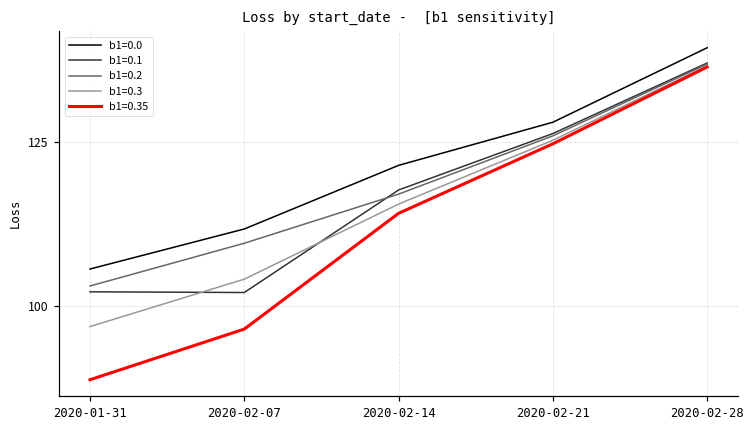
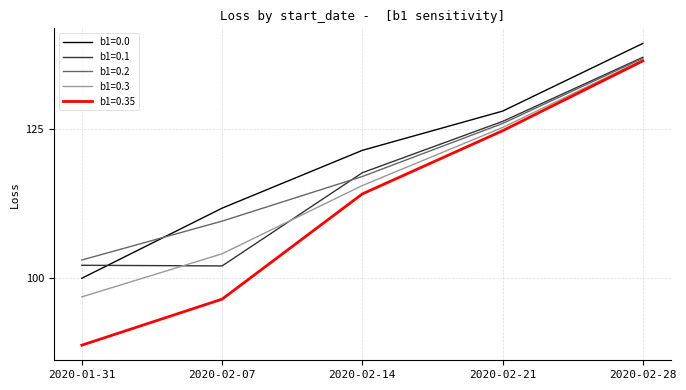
  {
    "b1=0.0": {
-     "2020-01-31": 106,
+     "2020-01-31": 100,
      "2020-02-07": 112,
      "2020-02-14": 121,
      "2020-02-21": 128,
      "2020-02-28": 139
    },
    "b1=0.1": {
      "2020-01-31": 102,
      "2020-02-07": 102,
      "2020-02-14": 118
    },
    "b1=0.2": {
      "2020-01-31": 103,
      "2020-02-07": 110,
      "2020-02-14": 117
    },
    "b1=0.3": {
      "2020-01-31": 97,
      "2020-02-07": 104,
      "2020-02-14": 116,
      "2020-02-21": 125
    },
    "b1=0.35": {
      "2020-01-31": 89,
      "2020-02-07": 96,
      "2020-02-14": 114,
      "2020-02-21": 125
    }
  }
